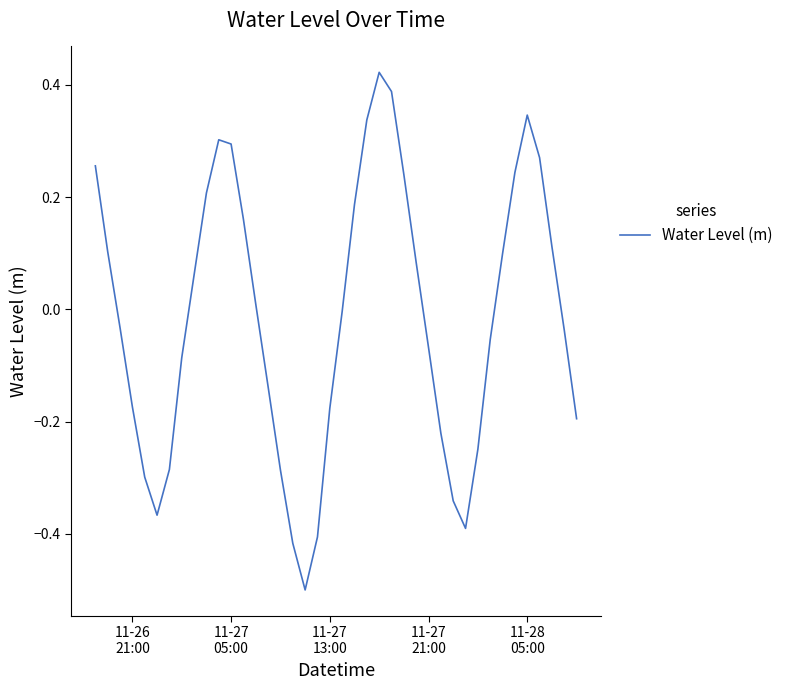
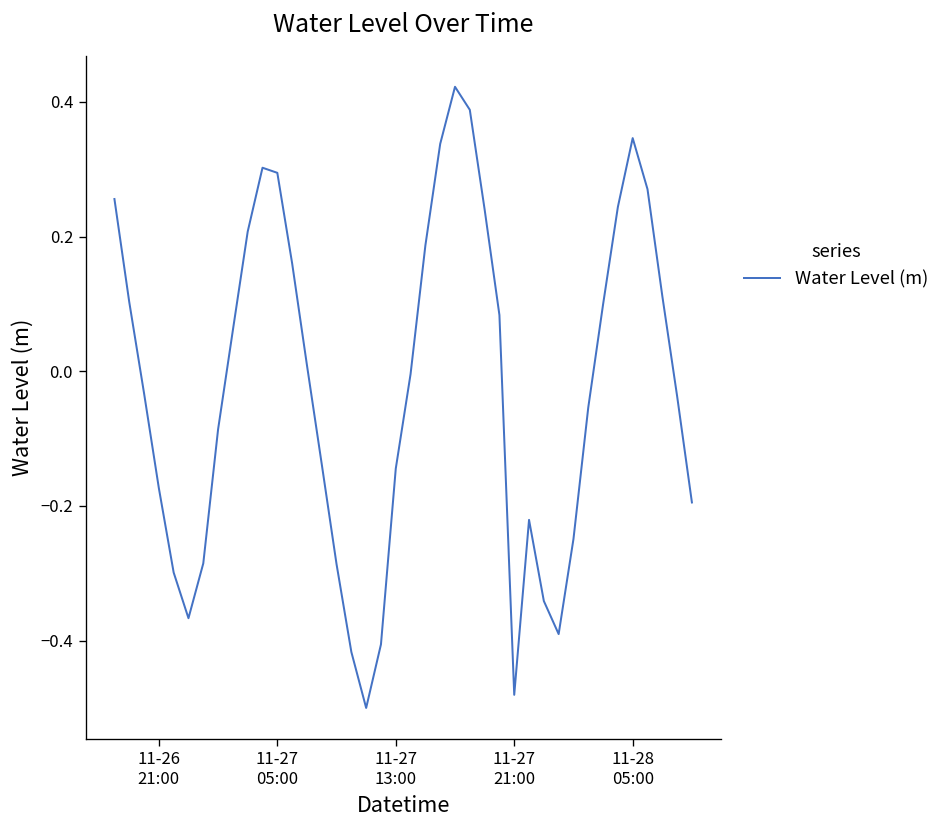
  {
    "11-26 21:00": -0.17,
    "11-27 05:00": 0.29,
-   "11-27 13:00": -0.18,
-   "11-27 21:00": -0.07,
+   "11-27 13:00": -0.14,
+   "11-27 21:00": -0.48,
    "11-28 05:00": 0.35
  }
